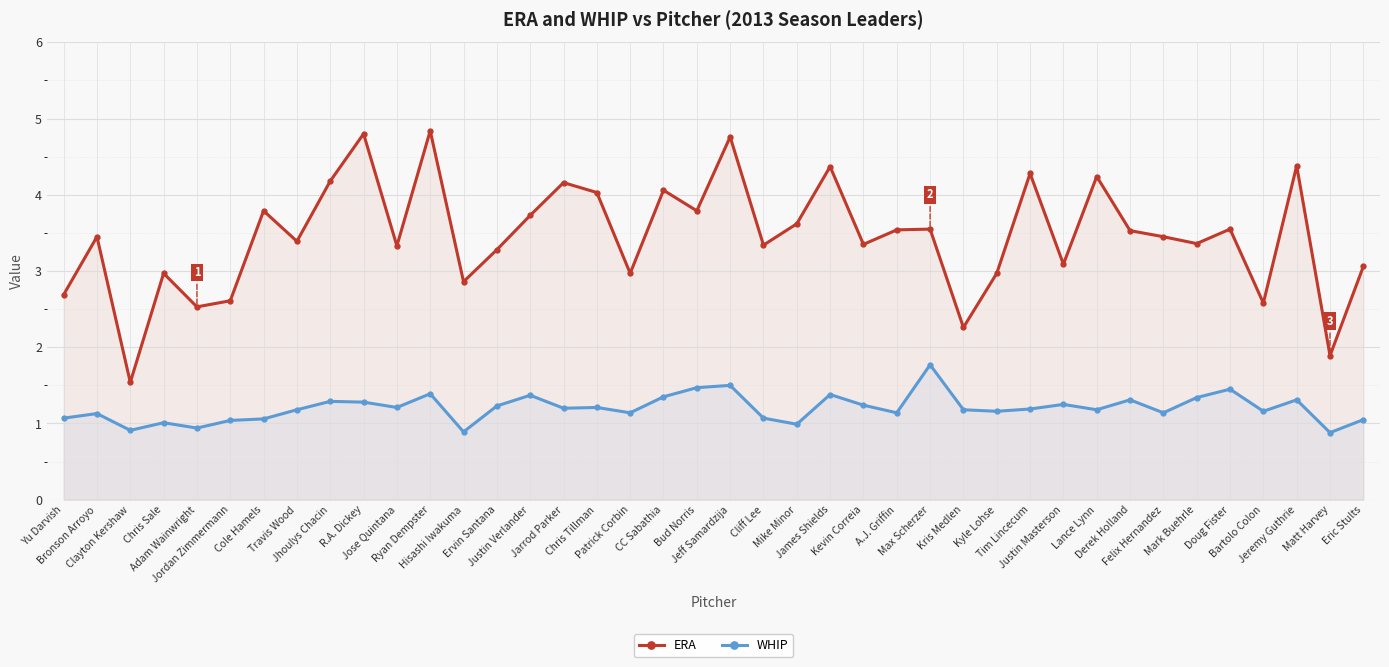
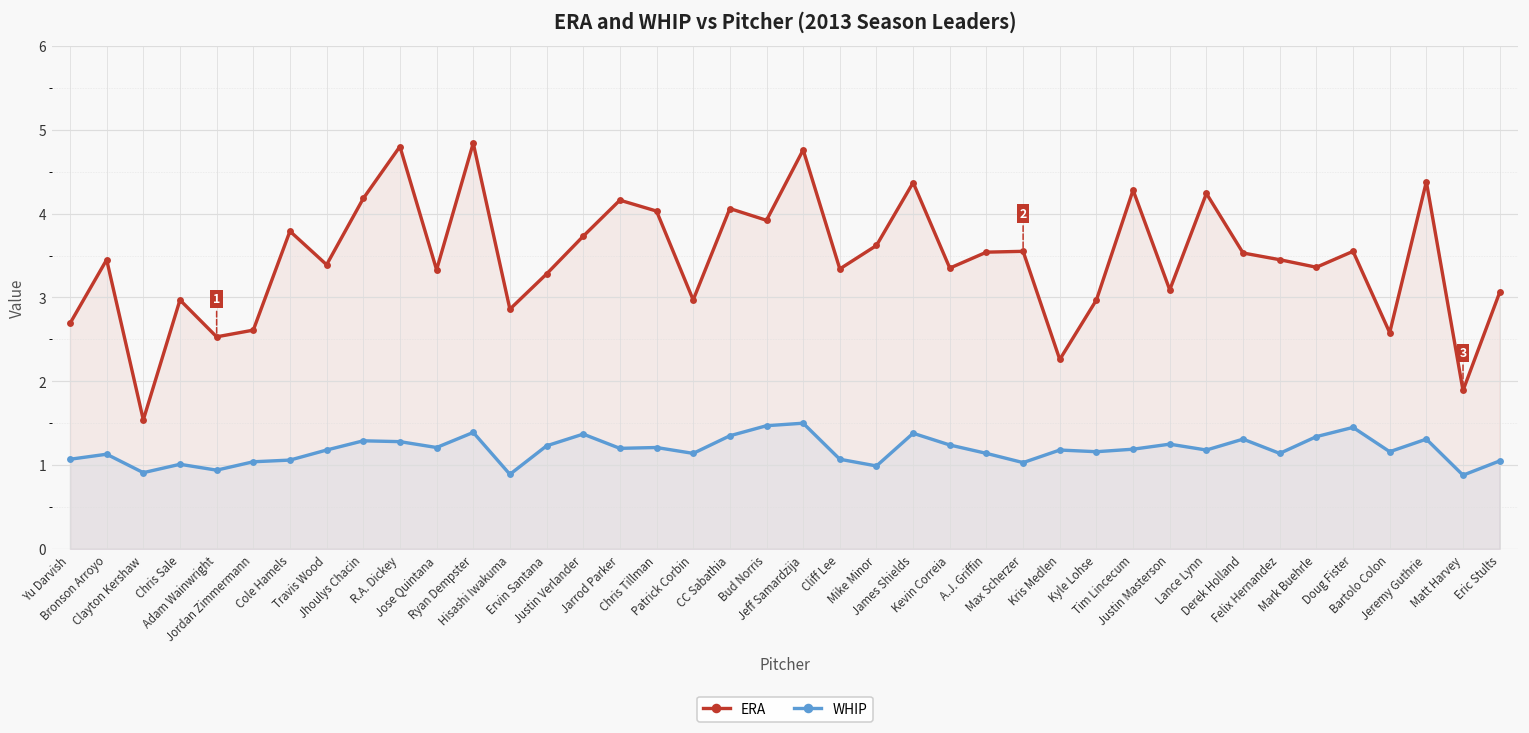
  {
    "ERA": {
      "Yu Darvish": 2.7,
      "Bronson Arroyo": 3.5,
      "Clayton Kershaw": 1.5,
      "Chris Sale": 3.0,
      "Jordan Zimmermann": 2.6,
      "Cole Hamels": 3.8,
      "Travis Wood": 3.4,
      "Jhoulys Chacin": 4.2,
      "R.A. Dickey": 4.8,
      "Jose Quintana": 3.3,
      "Ryan Dempster": 4.8,
      "Hisashi Iwakuma": 2.9,
      "Ervin Santana": 3.3,
      "Justin Verlander": 3.7,
      "Jarrod Parker": 4.2,
      "Chris Tillman": 4.0,
      "Patrick Corbin": 3.0,
      "CC Sabathia": 4.1,
-     "Bud Norris": 3.8,
+     "Bud Norris": 3.9,
      "Jeff Samardzija": 4.8,
      "Cliff Lee": 3.3,
      "Mike Minor": 3.6,
      "James Shields": 4.4,
      "Kevin Correia": 3.4,
      "A.J. Griffin": 3.5,
      "Kris Medlen": 2.3,
      "Kyle Lohse": 3.0,
      "Tim Lincecum": 4.3,
      "Justin Masterson": 3.1,
      "Lance Lynn": 4.2,
      "Derek Holland": 3.5,
      "Felix Hernandez": 3.5,
      "Mark Buehrle": 3.4,
      "Doug Fister": 3.6,
      "Bartolo Colon": 2.6,
      "Jeremy Guthrie": 4.4,
      "Eric Stults": 3.1
    },
    "WHIP": {
      "Yu Darvish": 1.1,
      "Bronson Arroyo": 1.1,
      "Clayton Kershaw": 0.9,
      "Chris Sale": 1.0,
      "Adam Wainwright": 0.9,
      "Jordan Zimmermann": 1.0,
      "Cole Hamels": 1.1,
      "Travis Wood": 1.2,
      "Jhoulys Chacin": 1.3,
      "R.A. Dickey": 1.3,
      "Jose Quintana": 1.2,
      "Ryan Dempster": 1.4,
      "Hisashi Iwakuma": 0.9,
      "Ervin Santana": 1.2,
      "Justin Verlander": 1.4,
      "Jarrod Parker": 1.2,
      "Chris Tillman": 1.2,
      "Patrick Corbin": 1.1,
      "CC Sabathia": 1.4,
      "Bud Norris": 1.5,
      "Jeff Samardzija": 1.5,
      "Cliff Lee": 1.1,
      "Mike Minor": 1.0,
      "James Shields": 1.4,
      "Kevin Correia": 1.2,
      "A.J. Griffin": 1.1,
-     "Max Scherzer": 1.8,
+     "Max Scherzer": 1.0,
      "Kris Medlen": 1.2,
      "Kyle Lohse": 1.2,
      "Tim Lincecum": 1.2,
      "Justin Masterson": 1.3,
      "Lance Lynn": 1.2,
      "Derek Holland": 1.3,
      "Felix Hernandez": 1.1,
      "Mark Buehrle": 1.3,
      "Doug Fister": 1.5,
      "Bartolo Colon": 1.2,
      "Jeremy Guthrie": 1.3,
      "Matt Harvey": 0.9,
      "Eric Stults": 1.1
    }
  }
